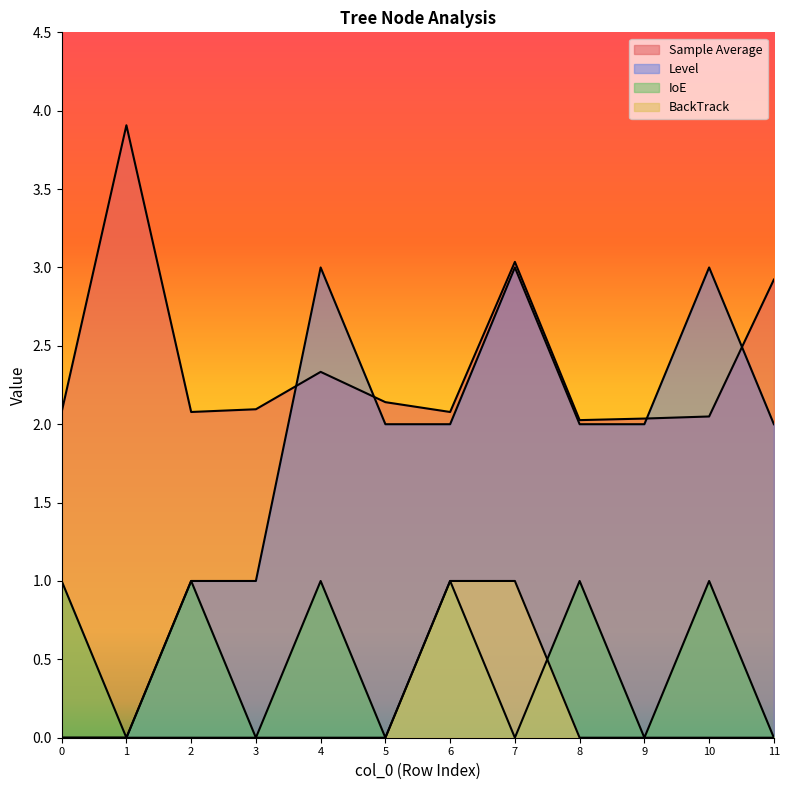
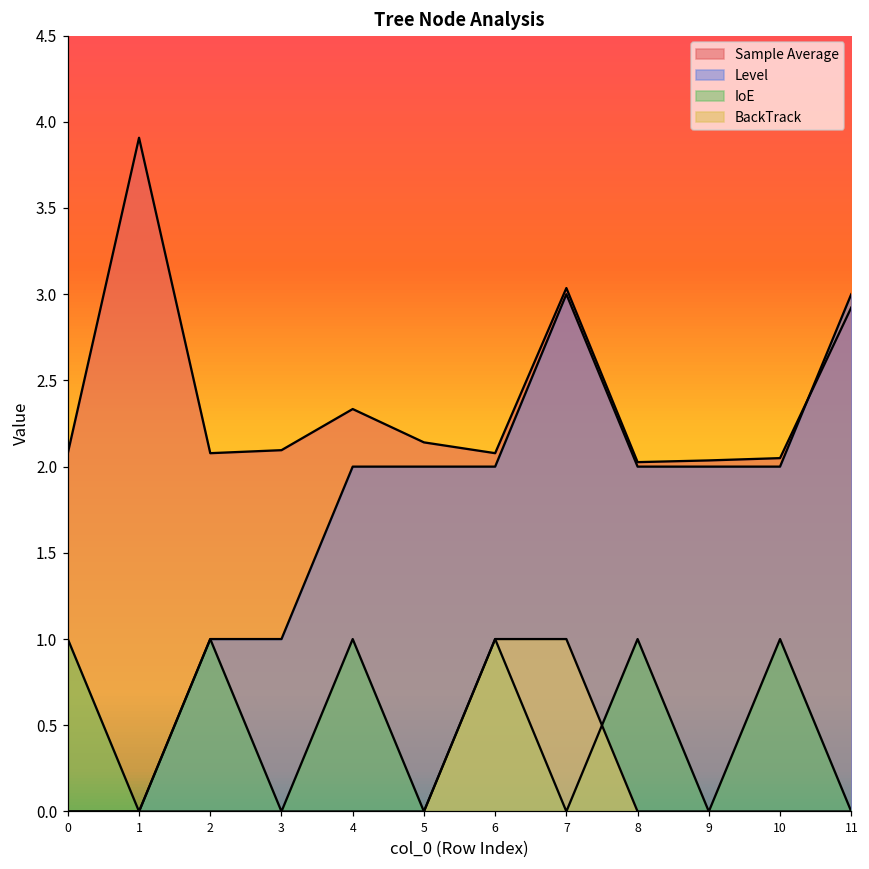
  {
    "Sample Average": {
      "0": 2.08,
      "1": 3.91,
      "2": 2.08,
      "3": 2.10,
      "4": 2.33,
      "5": 2.14,
      "6": 2.08,
      "7": 3.04,
      "8": 2.03,
      "9": 2.04,
      "10": 2.05,
      "11": 2.92
    },
    "Level": {
      "3": 1,
-     "4": 3,
+     "4": 2,
      "5": 2,
      "6": 2,
      "7": 3,
      "8": 2,
      "9": 2,
-     "10": 3,
-     "11": 2
+     "10": 2,
+     "11": 3
    },
    "IoE": {
      "0": 1,
      "4": 1,
      "7": 0,
      "8": 1,
      "10": 1
    },
    "BackTrack": {
      "2": 0,
      "4": 0,
      "7": 1,
      "8": 0,
      "10": 0
    }
  }
